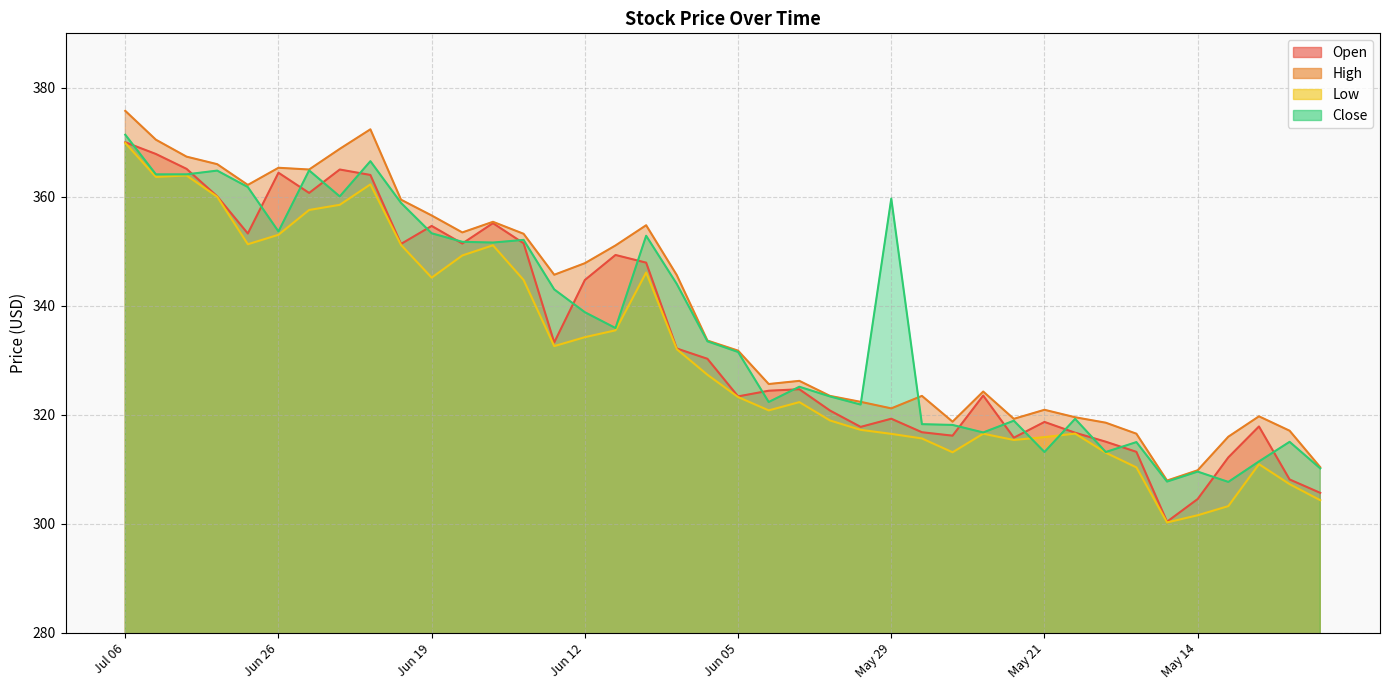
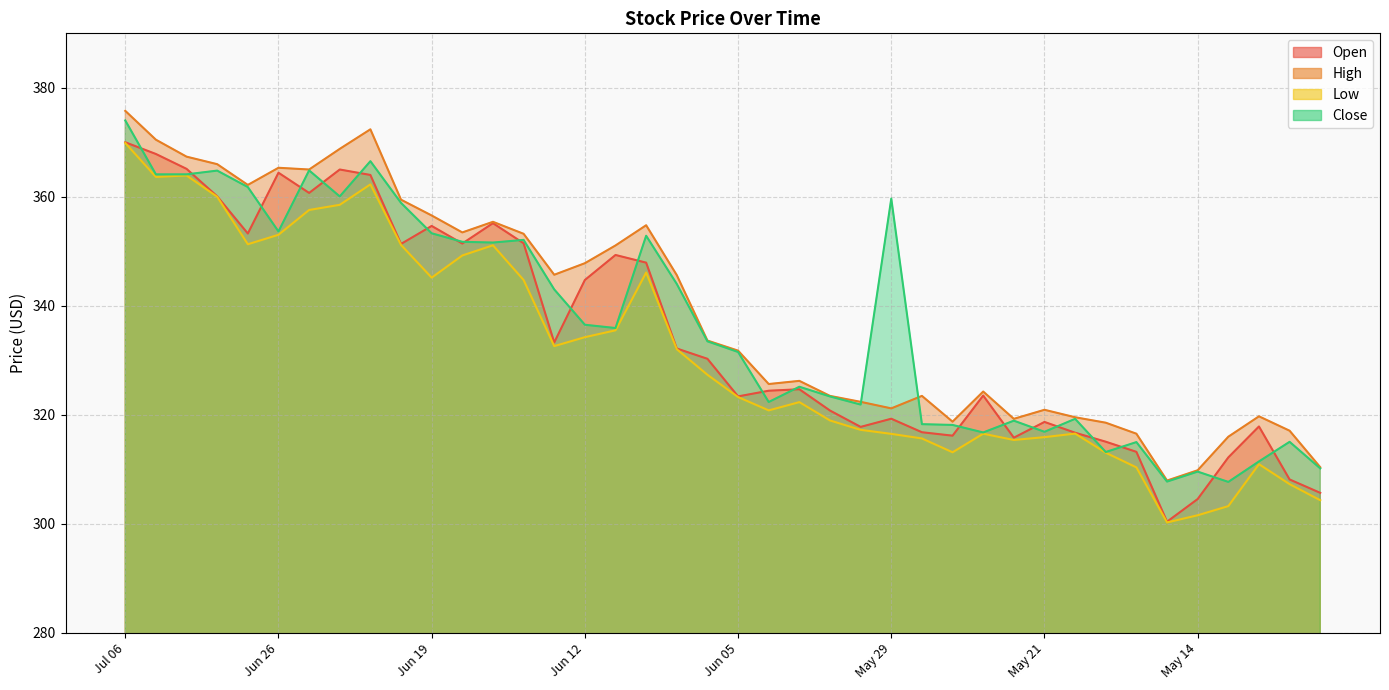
  {
    "Close": {
-     "Jul 06": 371,
+     "Jul 06": 374,
      "Jun 26": 354,
      "Jun 19": 353,
-     "Jun 12": 339,
+     "Jun 12": 337,
      "May 29": 360,
-     "May 21": 313
+     "May 21": 317
    }
  }
